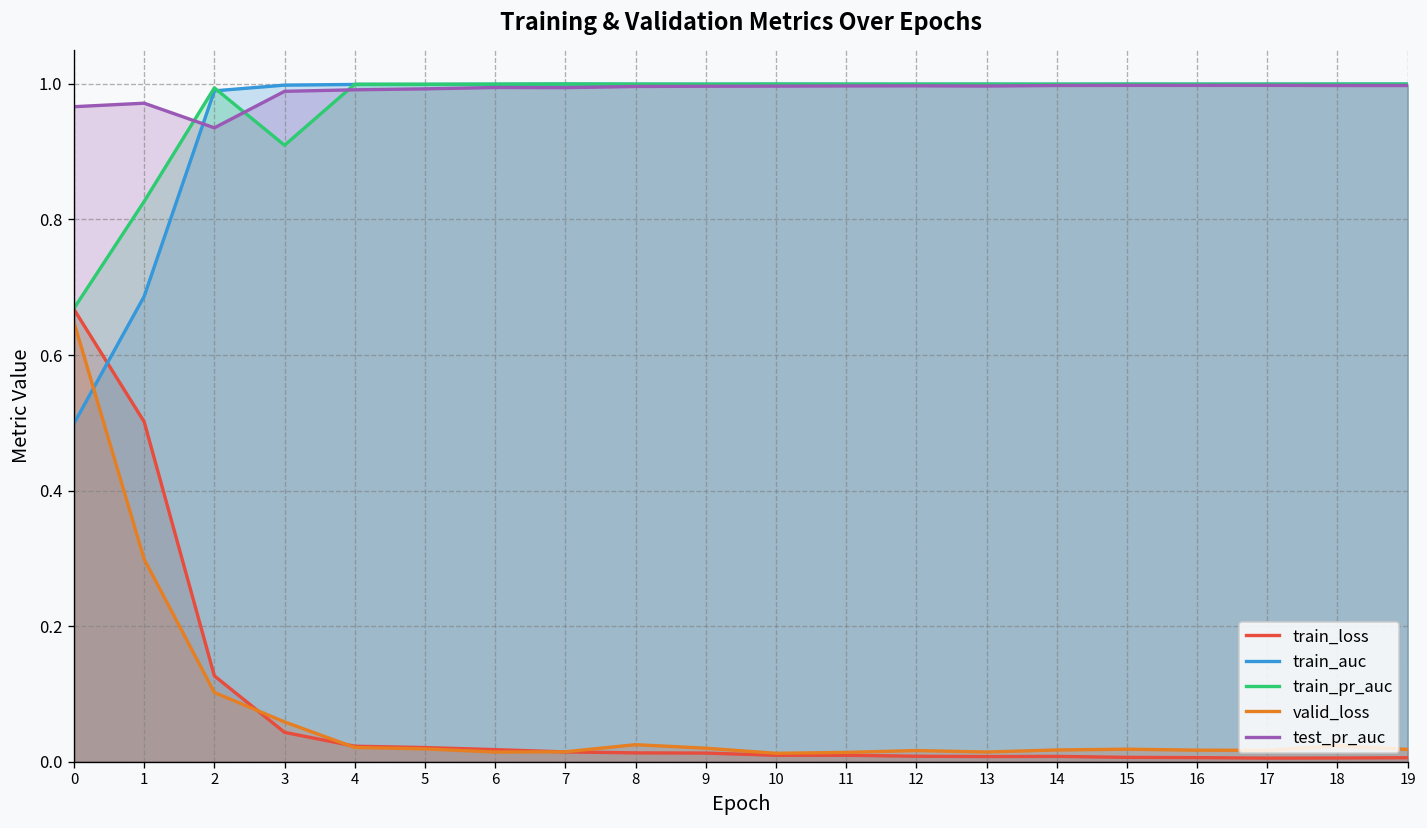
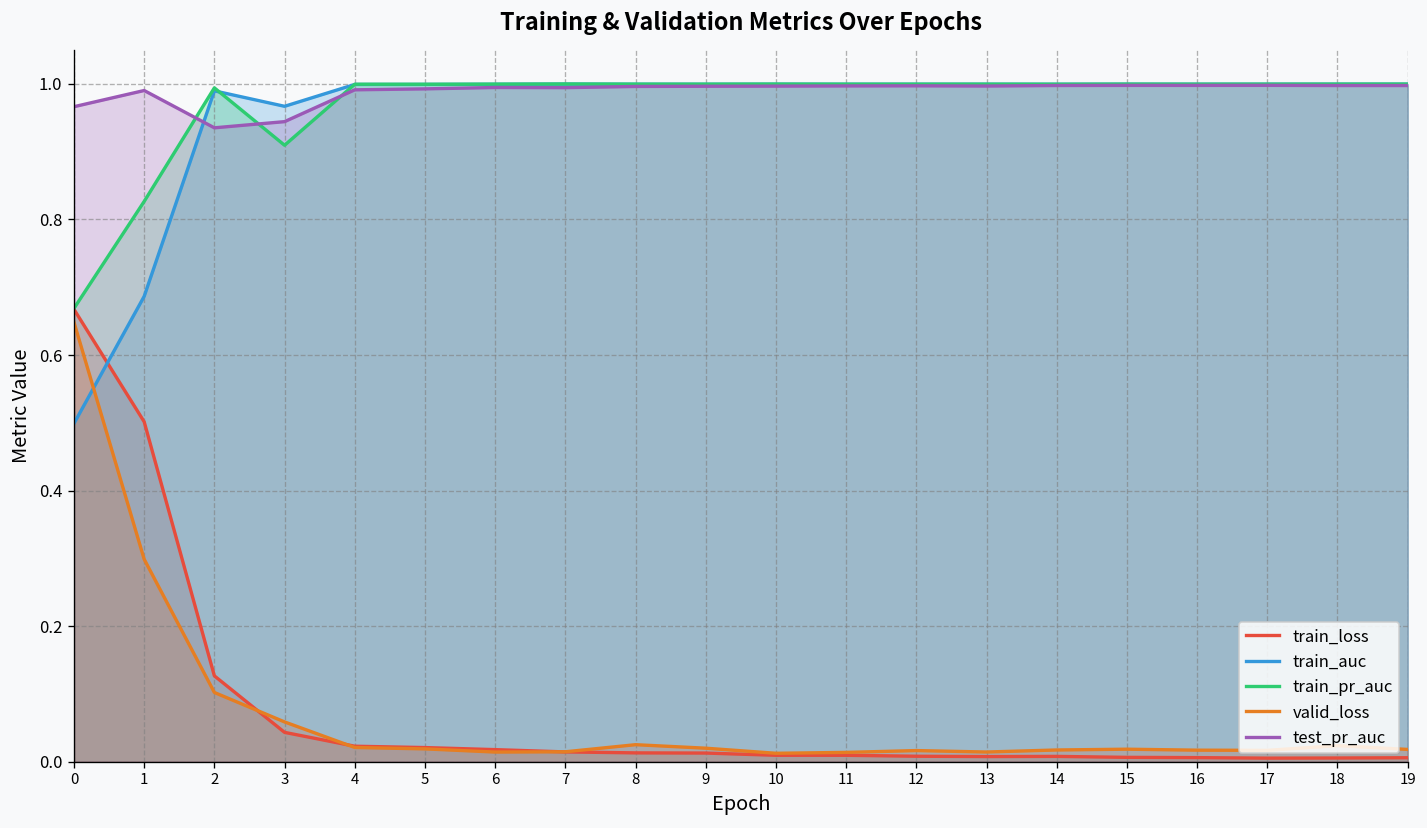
  {
    "train_auc": {
      "0": 0.50,
      "1": 0.69,
-     "3": 1.00
+     "3": 0.97
    },
    "train_pr_auc": {
      "1": 0.83,
      "3": 0.91
    },
    "test_pr_auc": {
      "0": 0.97,
-     "1": 0.97,
+     "1": 0.99,
      "2": 0.94,
-     "3": 0.99,
+     "3": 0.94,
      "4": 0.99,
      "5": 0.99,
      "6": 0.99,
      "7": 0.99
    }
  }
